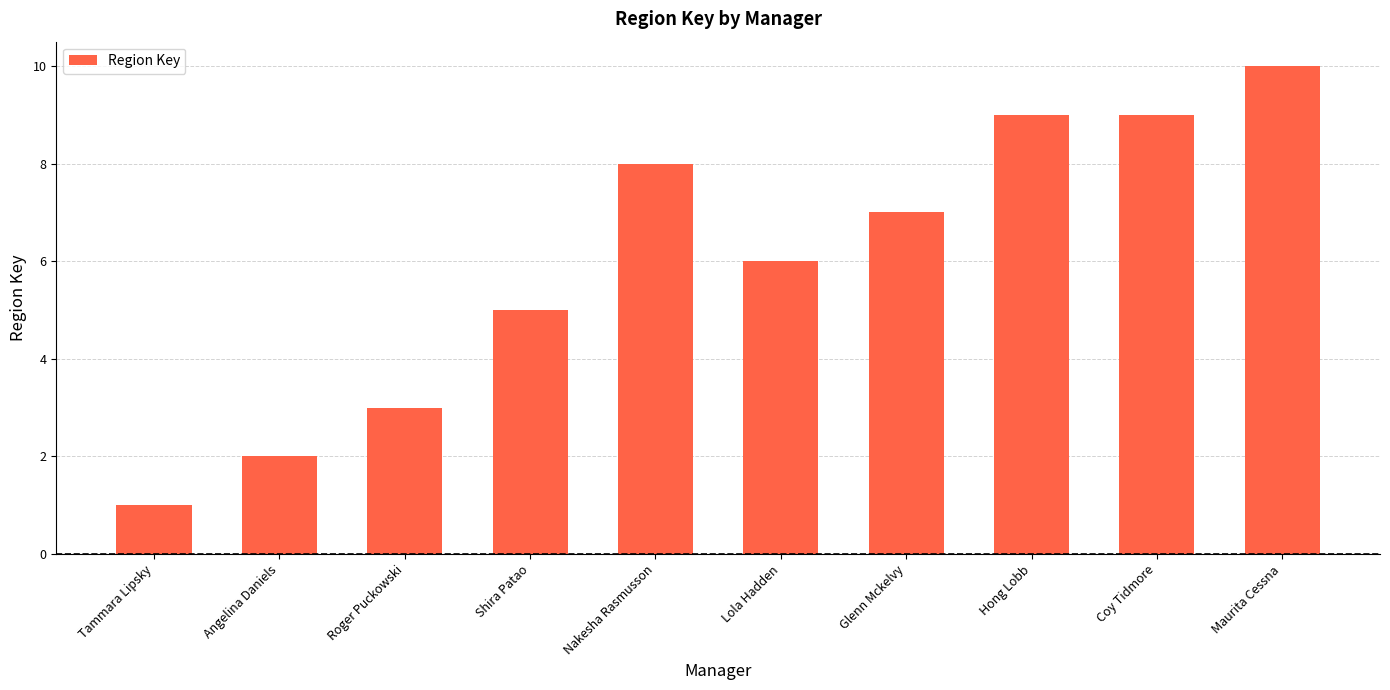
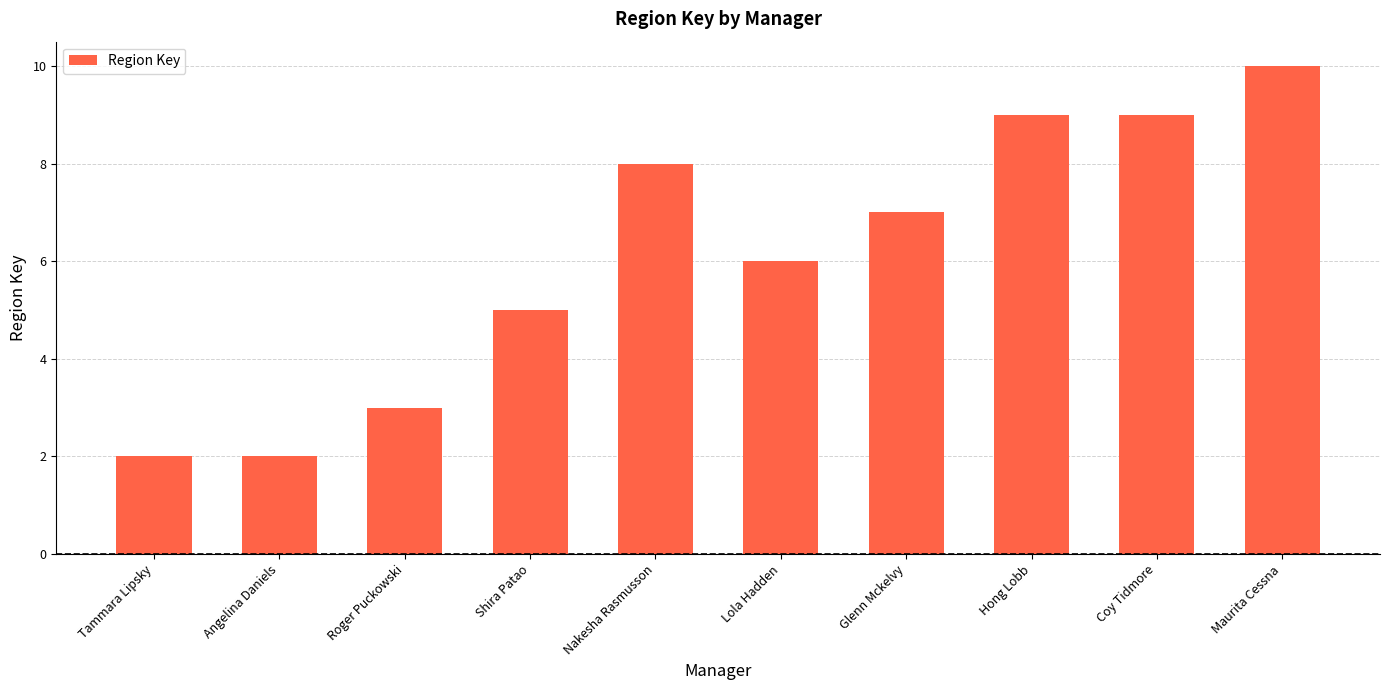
  {
-   "Tammara Lipsky": 1,
+   "Tammara Lipsky": 2,
    "Angelina Daniels": 2,
    "Roger Puckowski": 3,
    "Shira Patao": 5,
    "Nakesha Rasmusson": 8,
    "Lola Hadden": 6,
    "Glenn Mckelvy": 7,
    "Hong Lobb": 9,
    "Coy Tidmore": 9,
    "Maurita Cessna": 10
  }
